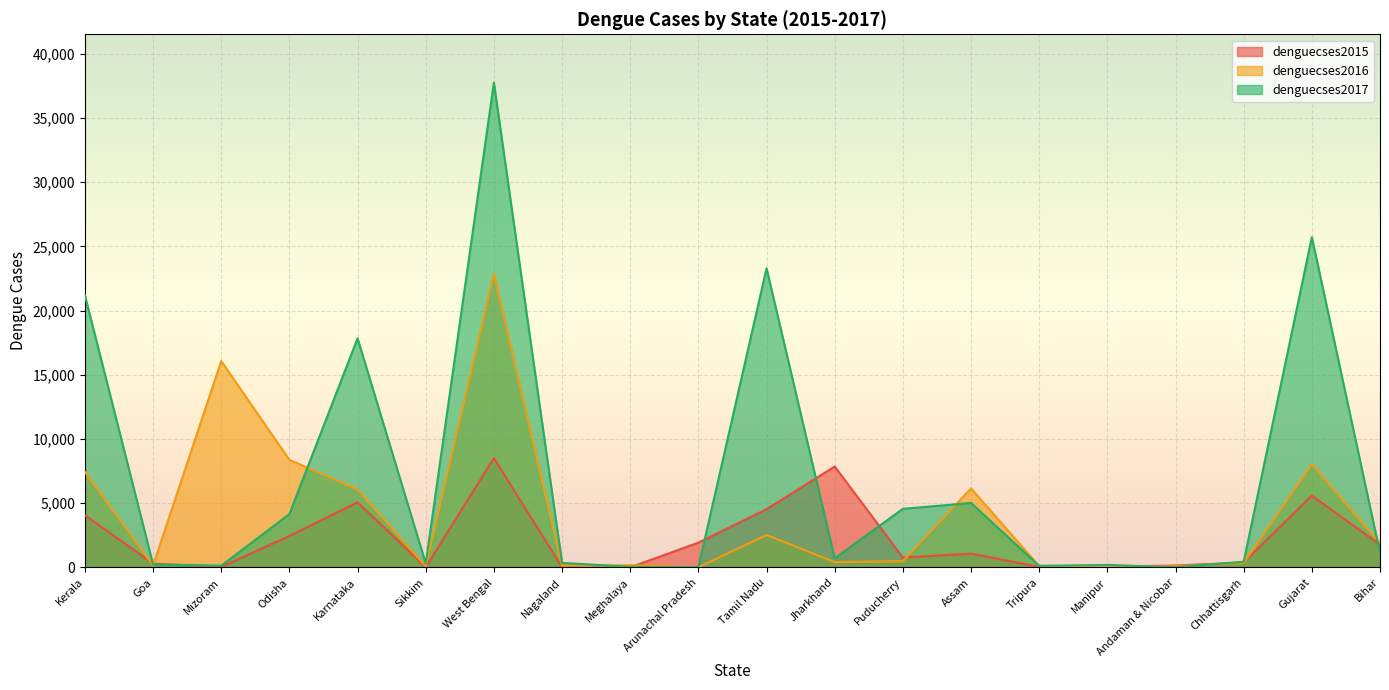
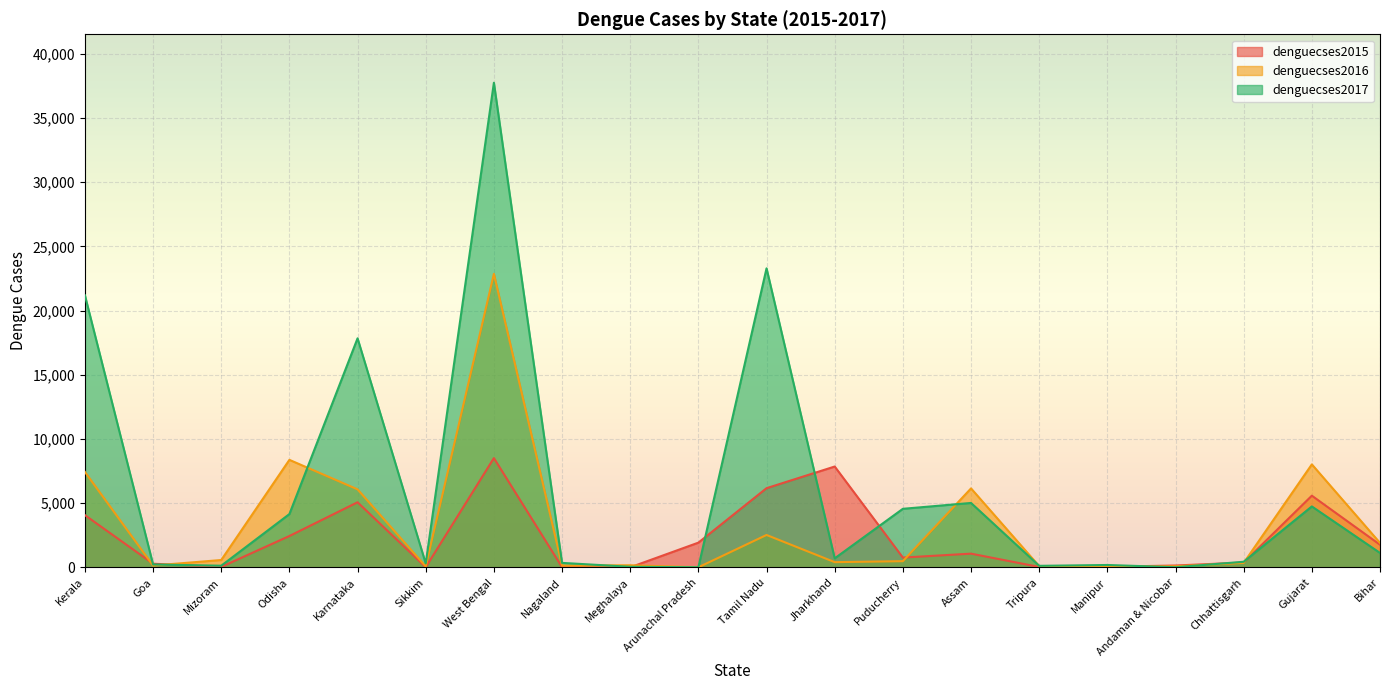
  {
    "denguecses2015": {
      "Kerala": "4,100",
      "Odisha": "2,500",
      "Karnataka": "5,100",
      "West Bengal": "8,500",
      "Arunachal Pradesh": "1,900",
-     "Tamil Nadu": "4,500",
+     "Tamil Nadu": "6,200",
      "Jharkhand": "7,900",
      "Puducherry": "800",
      "Assam": "1,100",
      "Gujarat": "5,600"
    },
    "denguecses2016": {
      "Kerala": "7,400",
-     "Mizoram": "16,100",
+     "Mizoram": "600",
      "Odisha": "8,400",
      "Karnataka": "6,100",
      "West Bengal": "22,900",
      "Tamil Nadu": "2,500",
      "Jharkhand": "400",
      "Puducherry": "500",
      "Assam": "6,200",
      "Gujarat": "8,000"
    },
    "denguecses2017": {
      "Kerala": "21,200",
      "Odisha": "4,200",
      "Karnataka": "17,800",
      "Sikkim": "300",
      "West Bengal": "37,700",
      "Nagaland": "400",
      "Tamil Nadu": "23,300",
      "Jharkhand": "700",
      "Puducherry": "4,600",
      "Assam": "5,000",
-     "Gujarat": "25,700",
+     "Gujarat": "4,800",
      "Bihar": "1,100"
    }
  }
